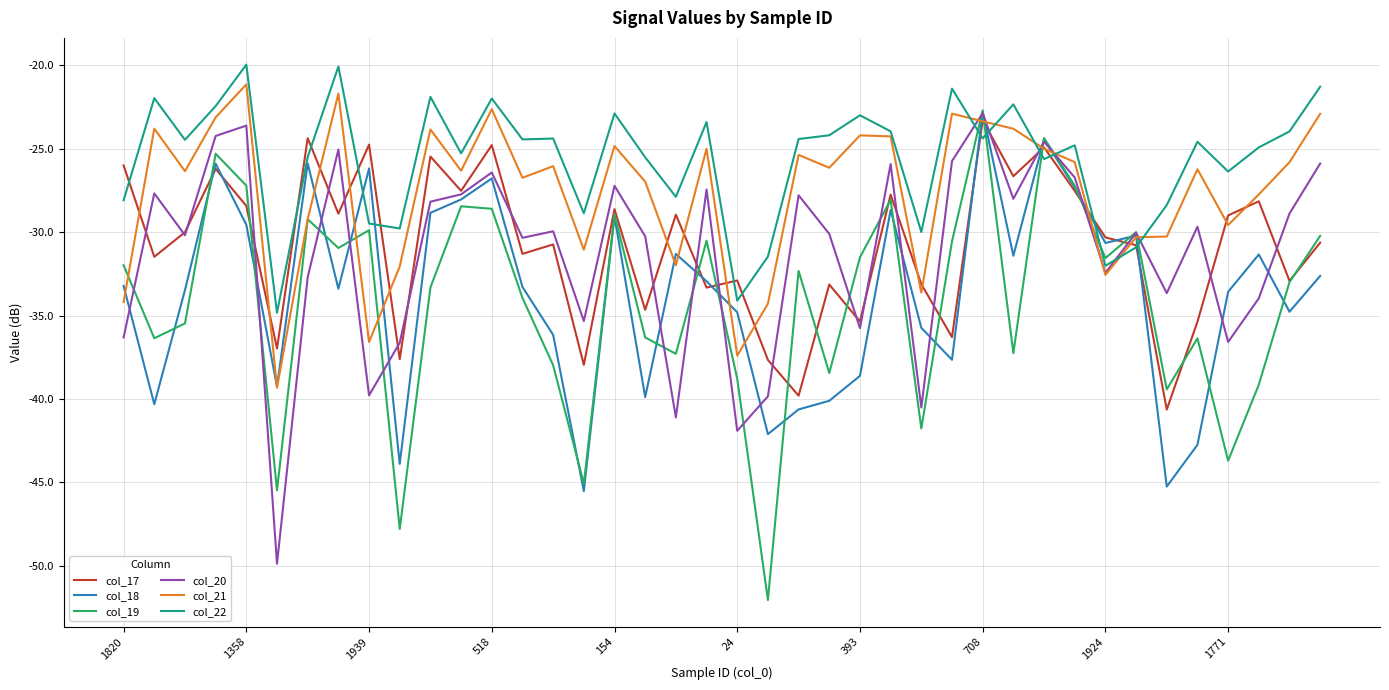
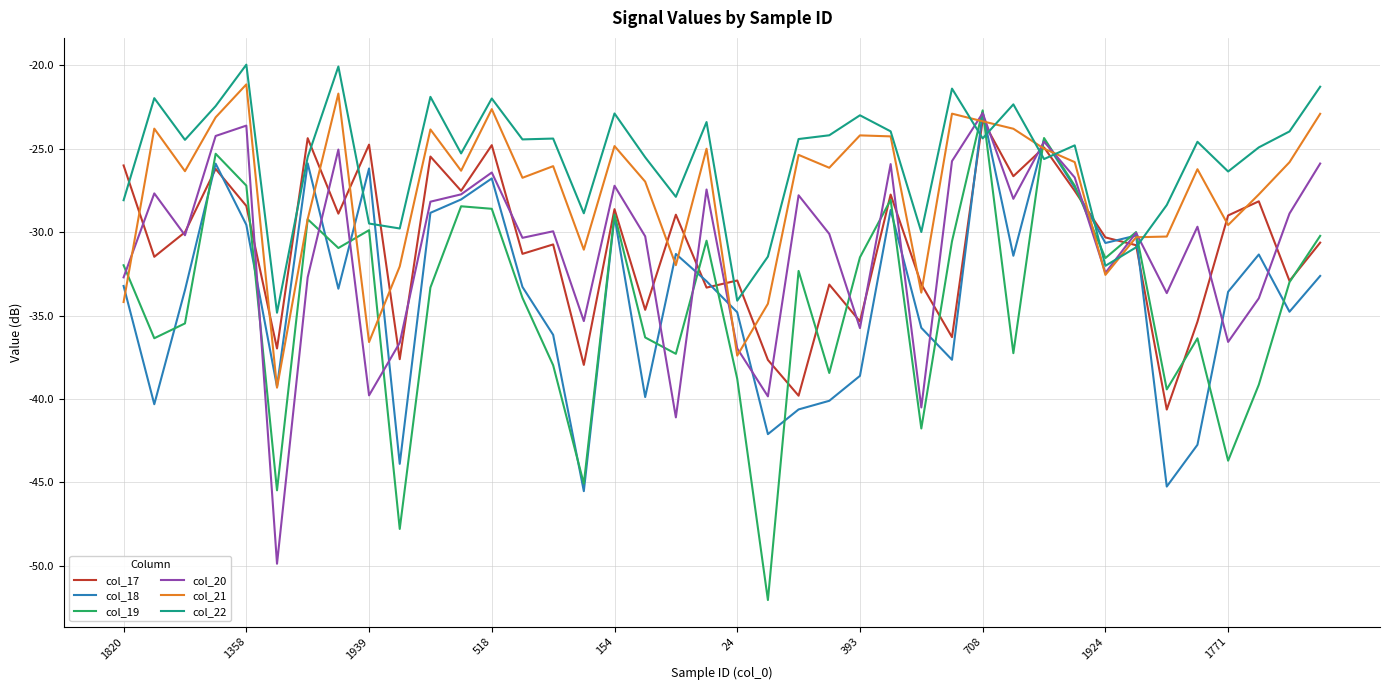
  {
    "col_17": {
      "1820": -26.0,
      "1358": -28.4,
      "1939": -24.8,
      "518": -24.8,
      "154": -28.6,
      "24": -32.9,
      "393": -35.4,
      "1924": -30.3,
      "1771": -29.0
    },
    "col_18": {
      "1820": -33.2,
      "1358": -29.6,
      "1939": -26.2,
      "518": -26.8,
      "24": -34.8,
      "393": -38.6,
      "1924": -30.7,
      "1771": -33.6
    },
    "col_20": {
-     "1820": -36.3,
+     "1820": -32.7,
      "1358": -23.6,
      "1939": -39.8,
      "518": -26.4,
      "154": -27.2,
-     "24": -41.9,
+     "24": -37.0,
      "393": -35.8,
      "1771": -36.6
    },
    "col_21": {
      "1820": -34.2,
      "1358": -21.2,
      "1939": -36.6,
      "518": -22.6,
      "154": -24.9,
      "24": -37.4,
      "393": -24.2,
      "1771": -29.6
    }
  }
